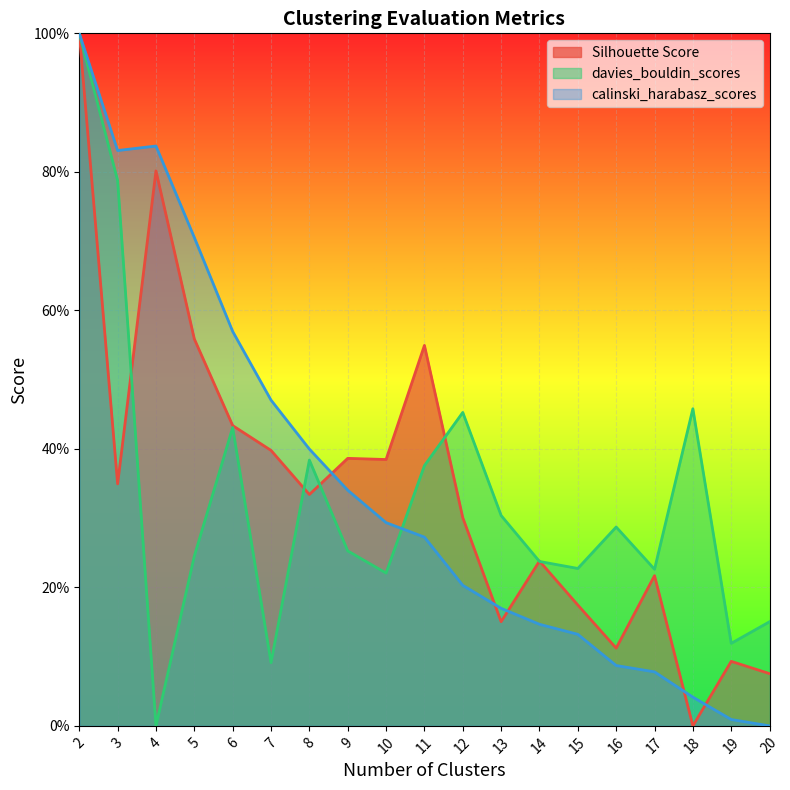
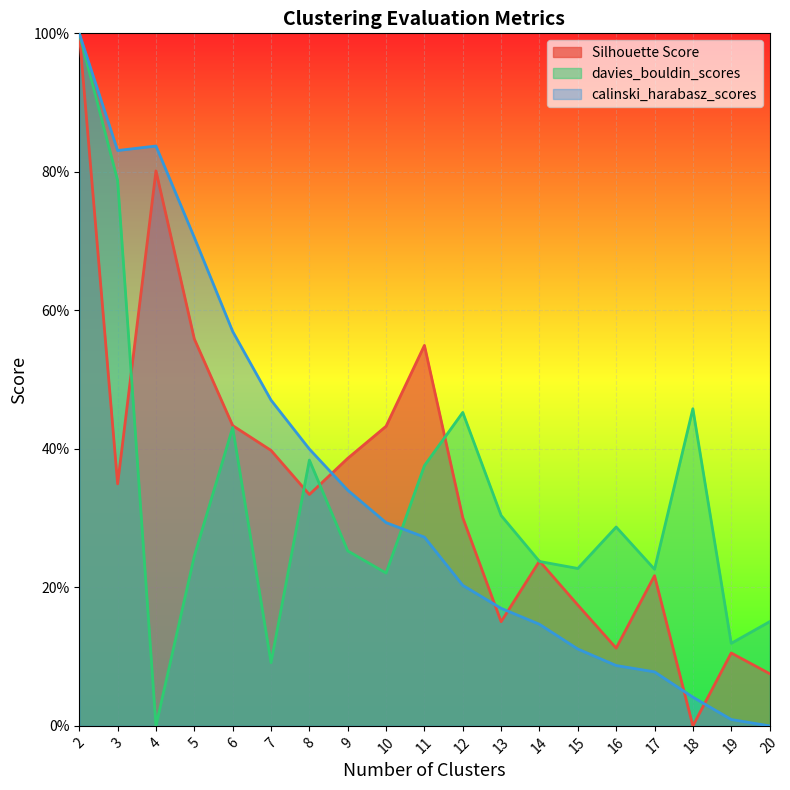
  {
    "Silhouette Score": {
      "3": "35%",
      "4": "80%",
      "5": "56%",
      "7": "40%",
      "8": "33%",
      "9": "39%",
-     "10": "38%",
+     "10": "43%",
      "11": "55%",
      "12": "30%",
      "13": "15%",
      "15": "17%",
      "16": "11%",
      "17": "22%",
      "18": "0%",
-     "19": "9%",
+     "19": "11%",
      "20": "8%"
    },
    "davies_bouldin_scores": {
      "3": "79%",
      "4": "0%",
      "5": "25%",
      "7": "9%",
      "8": "38%",
      "9": "25%",
      "10": "22%",
      "11": "38%",
      "12": "45%",
      "13": "30%",
      "15": "23%",
      "16": "29%",
      "17": "23%",
      "18": "46%",
      "19": "12%",
      "20": "15%"
    },
    "calinski_harabasz_scores": {
      "3": "83%",
      "4": "84%",
      "5": "71%",
      "6": "57%",
      "7": "47%",
      "8": "40%",
      "9": "34%",
      "10": "29%",
      "11": "27%",
      "12": "20%",
      "13": "17%",
      "14": "15%",
-     "15": "13%",
+     "15": "11%",
      "16": "9%",
      "17": "8%",
      "18": "4%",
      "19": "1%",
      "20": "0%"
    }
  }
